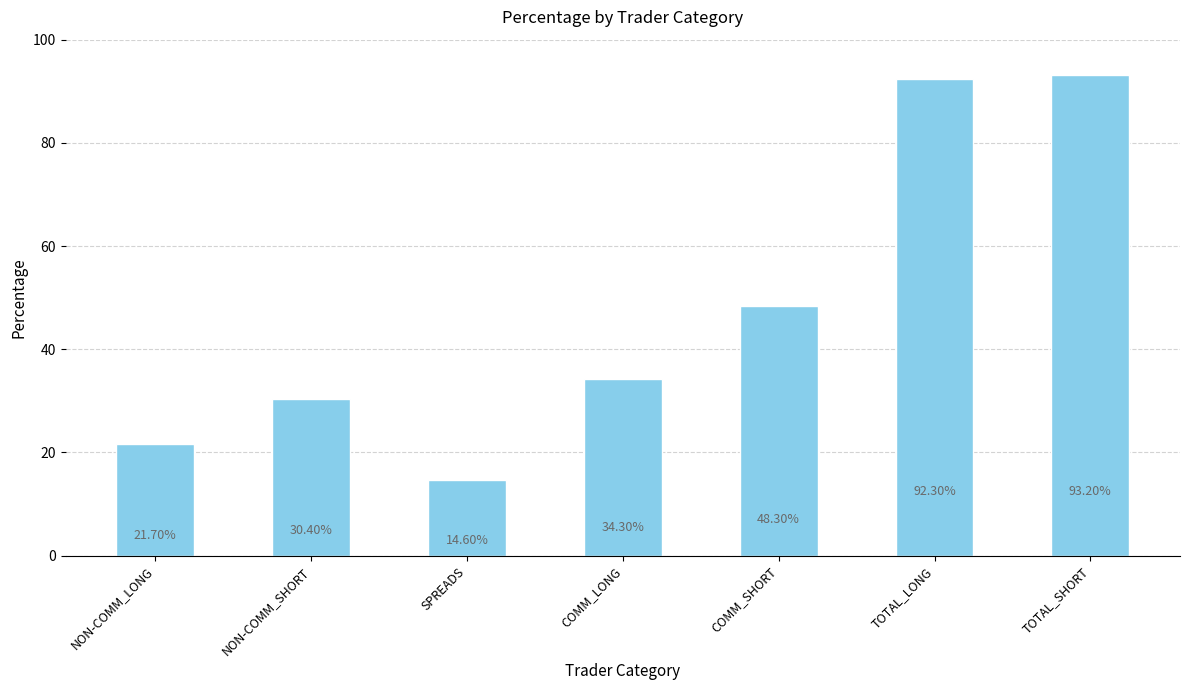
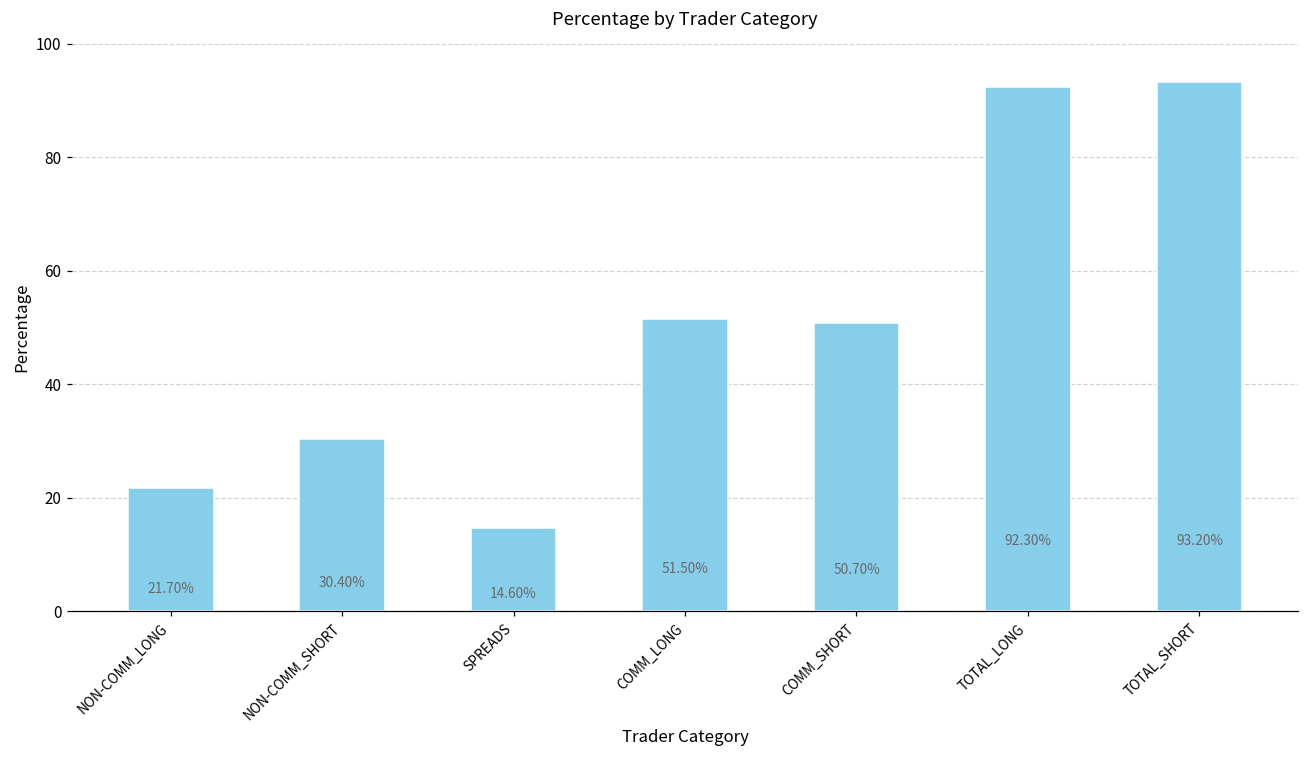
  {
    "NON-COMM_LONG": "21.70%",
    "NON-COMM_SHORT": "30.40%",
    "SPREADS": "14.60%",
-   "COMM_LONG": "34.30%",
-   "COMM_SHORT": "48.30%",
+   "COMM_LONG": "51.50%",
+   "COMM_SHORT": "50.70%",
    "TOTAL_LONG": "92.30%",
    "TOTAL_SHORT": "93.20%"
  }
